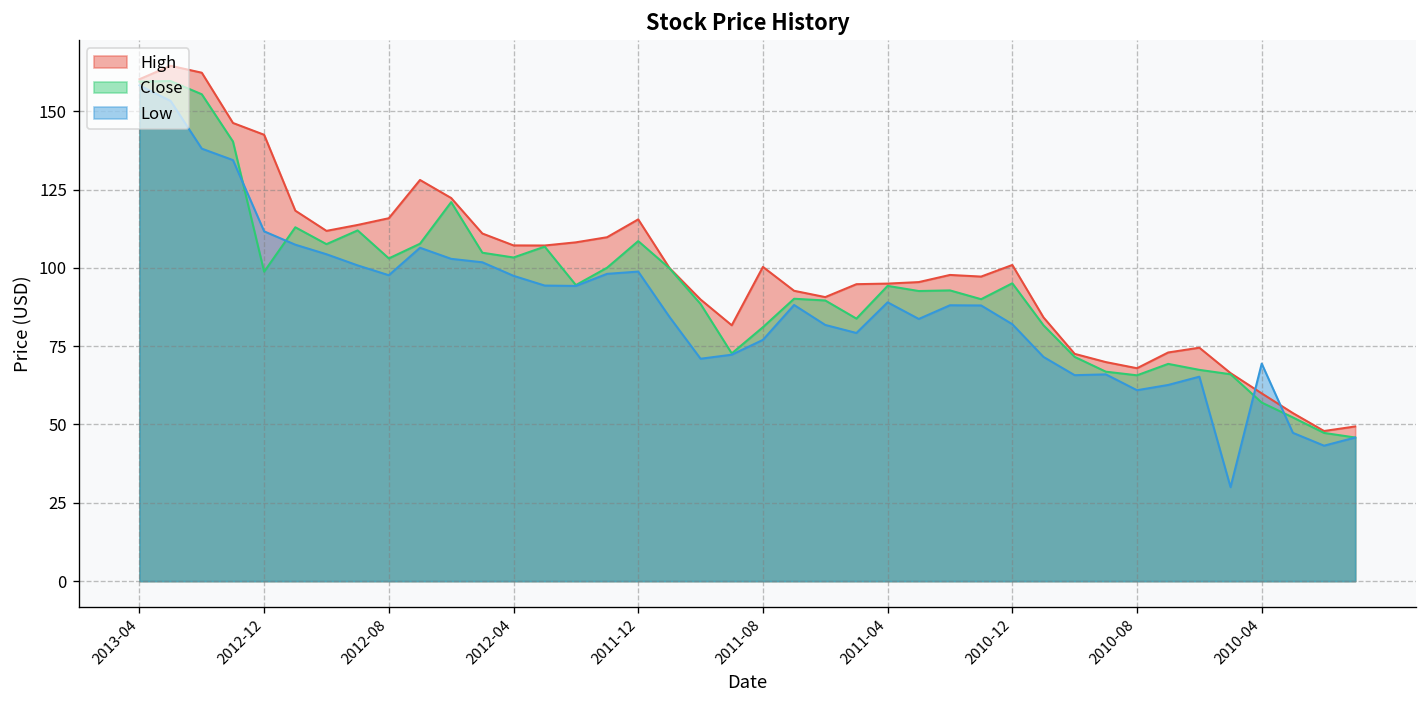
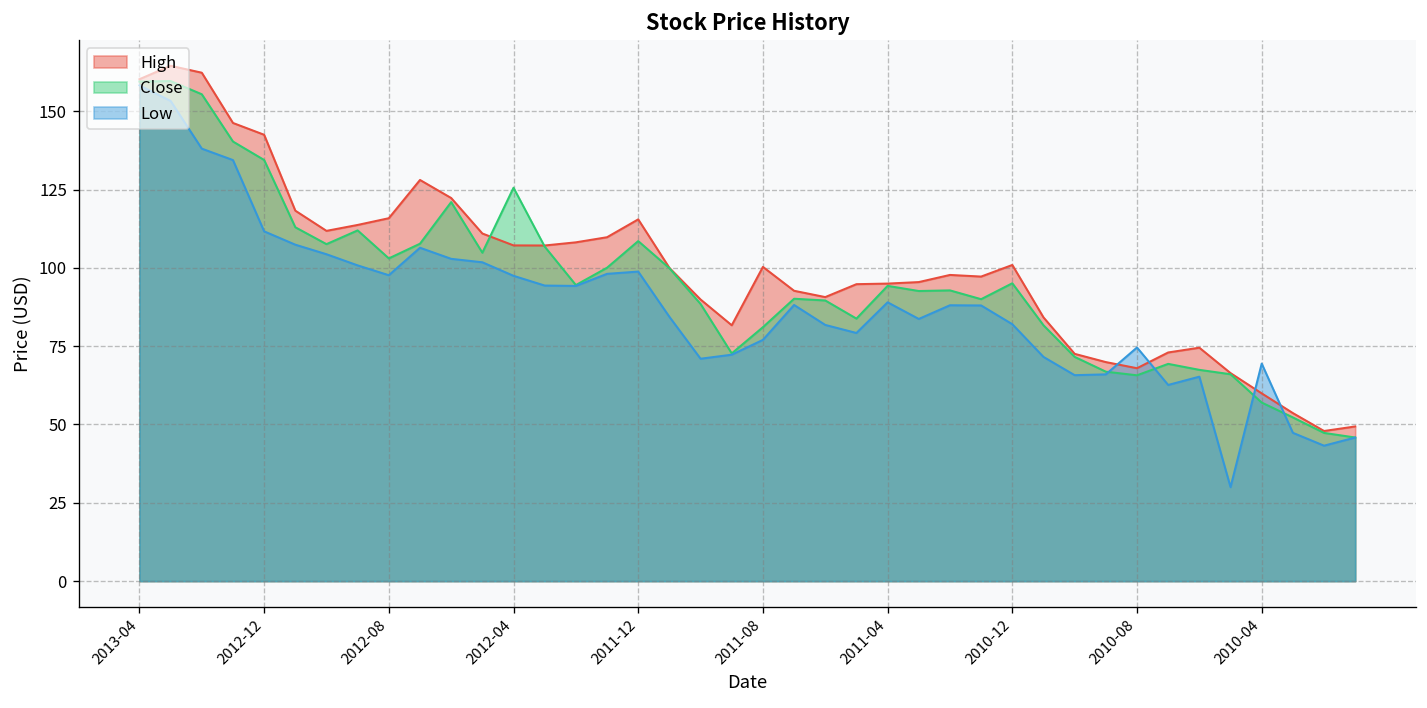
  {
    "High": {
      "2012-12": 143,
      "2012-08": 116,
      "2012-04": 107,
      "2011-12": 115,
      "2011-08": 100,
      "2010-12": 101,
      "2010-08": 68,
      "2010-04": 60
    },
    "Close": {
-     "2012-12": 99,
+     "2012-12": 134,
      "2012-08": 103,
-     "2012-04": 103,
+     "2012-04": 126,
      "2011-12": 109,
      "2011-08": 81,
      "2010-12": 95,
      "2010-08": 66,
      "2010-04": 57
    },
    "Low": {
      "2012-12": 112,
      "2012-08": 98,
      "2012-04": 97,
      "2011-12": 99,
      "2011-08": 77,
      "2011-04": 89,
      "2010-12": 82,
-     "2010-08": 61,
+     "2010-08": 75,
      "2010-04": 69
    }
  }
